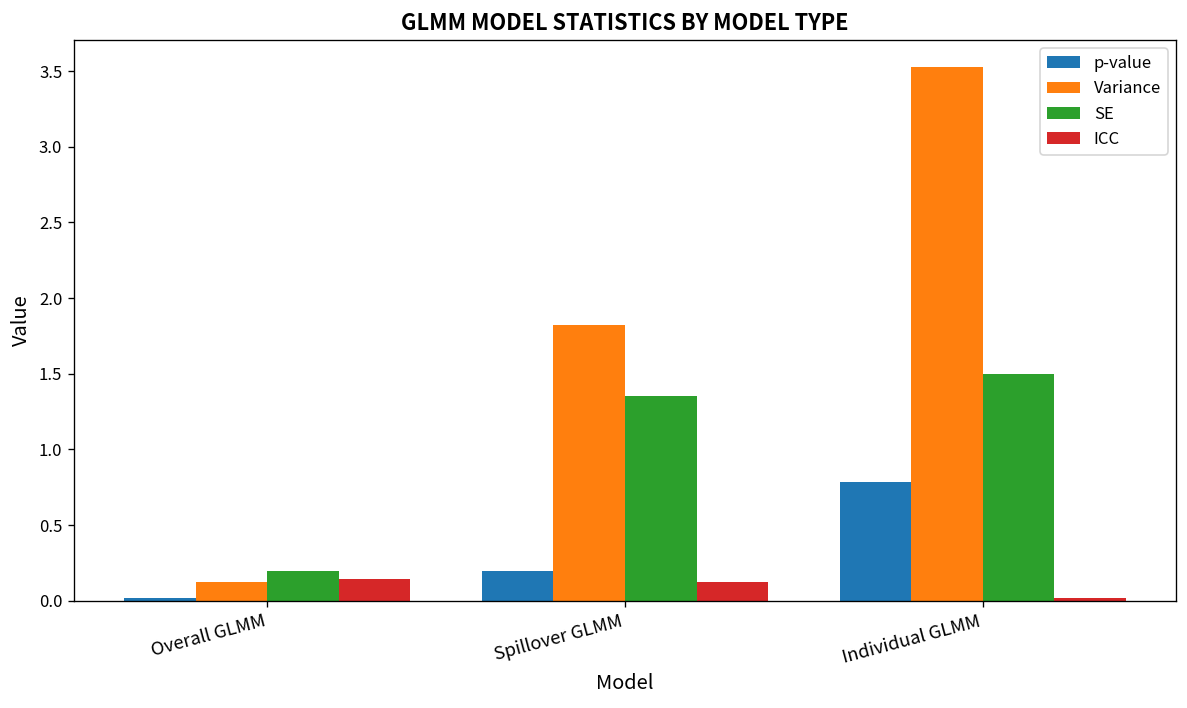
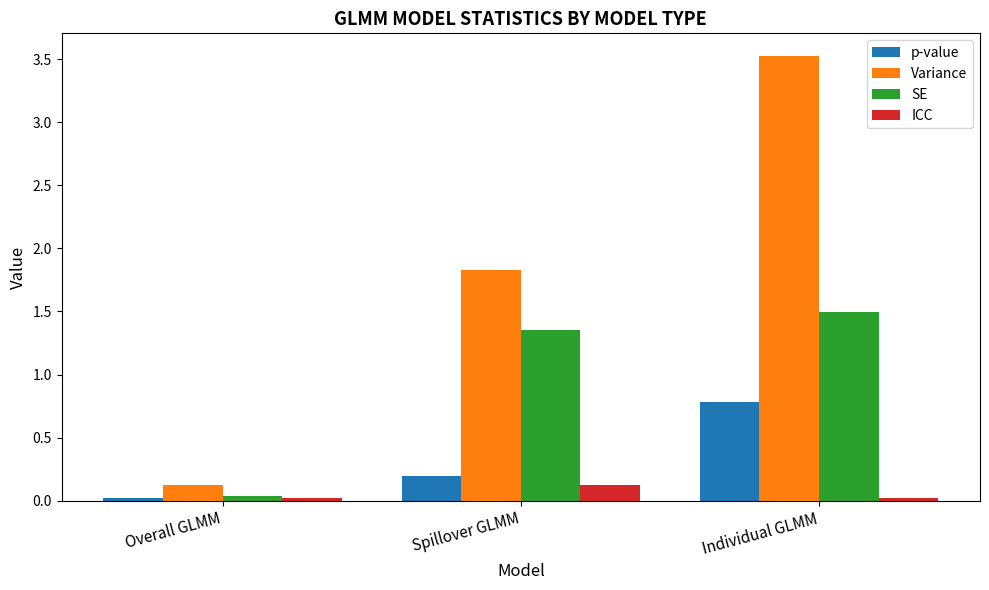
  {
    "p-value": {
      "Spillover GLMM": 0.20,
      "Individual GLMM": 0.79
    },
    "Variance": {
      "Overall GLMM": 0.12,
      "Spillover GLMM": 1.83,
      "Individual GLMM": 3.53
    },
    "SE": {
-     "Overall GLMM": 0.19,
+     "Overall GLMM": 0.04,
      "Spillover GLMM": 1.35,
      "Individual GLMM": 1.50
    },
    "ICC": {
-     "Overall GLMM": 0.14,
+     "Overall GLMM": 0.02,
      "Spillover GLMM": 0.12
    }
  }
